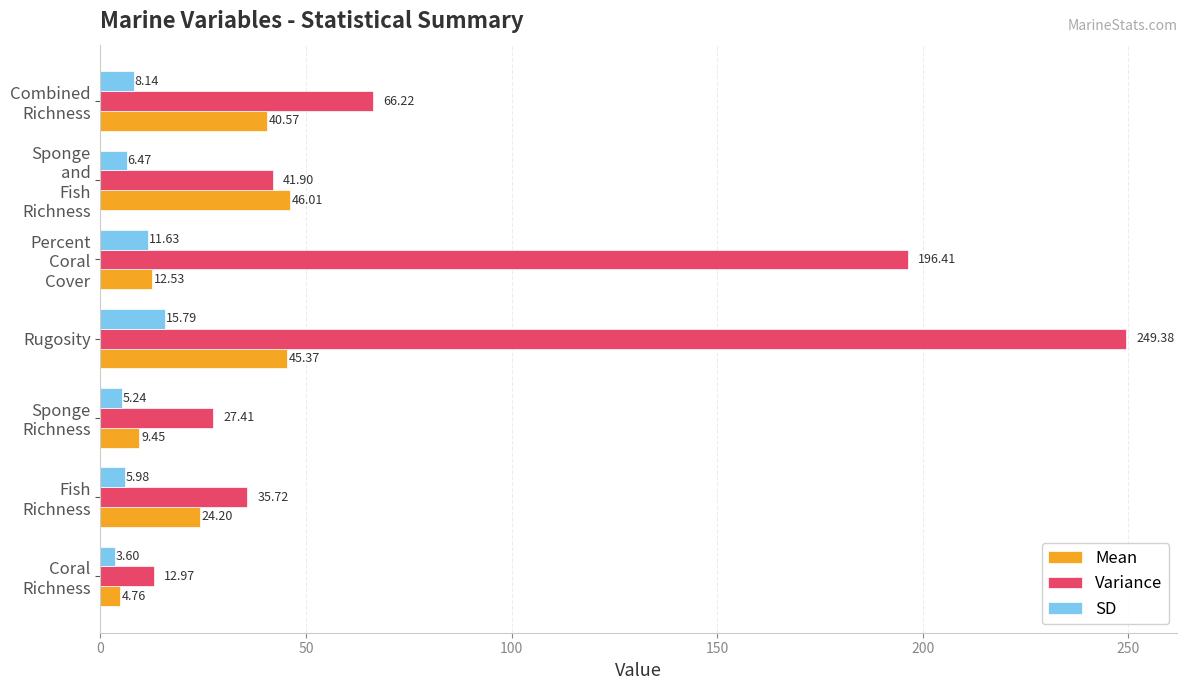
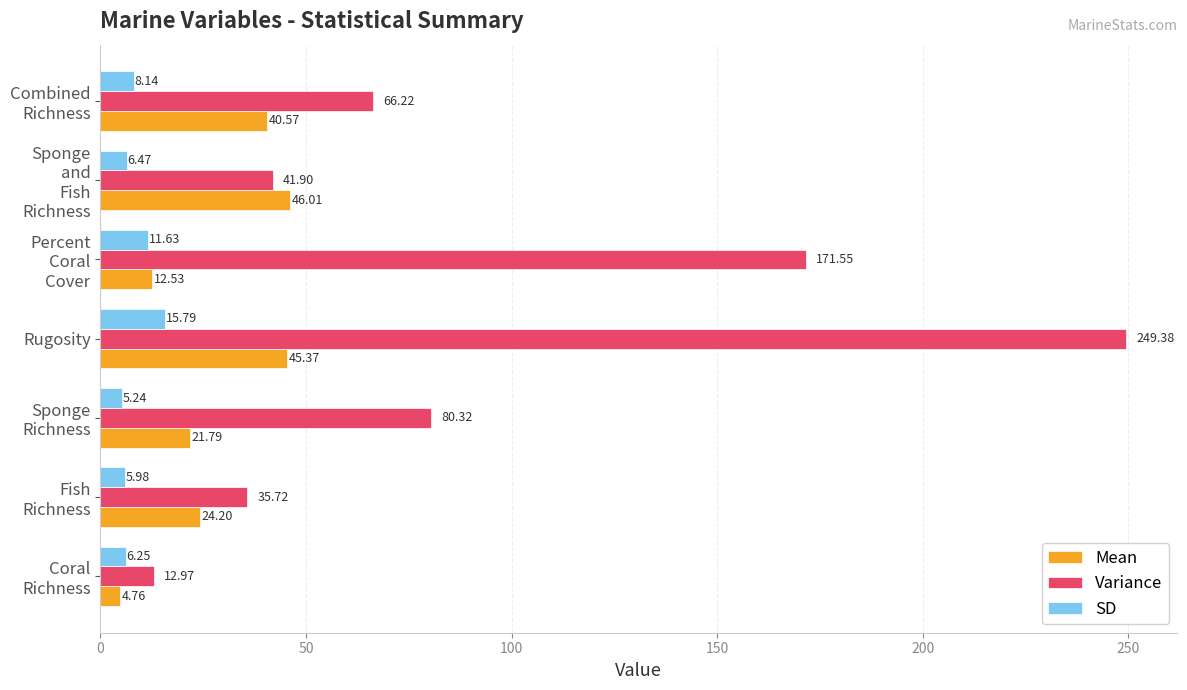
  {
    "Mean": {
      "Combined Richness": 40.57,
      "Sponge and Fish Richness": 46.01,
      "Percent Coral Cover": 12.53,
      "Rugosity": 45.37,
-     "Sponge Richness": 9.45,
+     "Sponge Richness": 21.79,
      "Fish Richness": 24.20,
      "Coral Richness": 4.76
    },
    "Variance": {
      "Combined Richness": 66.22,
      "Sponge and Fish Richness": 41.90,
-     "Percent Coral Cover": 196.41,
+     "Percent Coral Cover": 171.55,
      "Rugosity": 249.38,
-     "Sponge Richness": 27.41,
+     "Sponge Richness": 80.32,
      "Fish Richness": 35.72,
      "Coral Richness": 12.97
    },
    "SD": {
      "Combined Richness": 8.14,
      "Sponge and Fish Richness": 6.47,
      "Percent Coral Cover": 11.63,
      "Rugosity": 15.79,
      "Sponge Richness": 5.24,
      "Fish Richness": 5.98,
-     "Coral Richness": 3.60
+     "Coral Richness": 6.25
    }
  }
